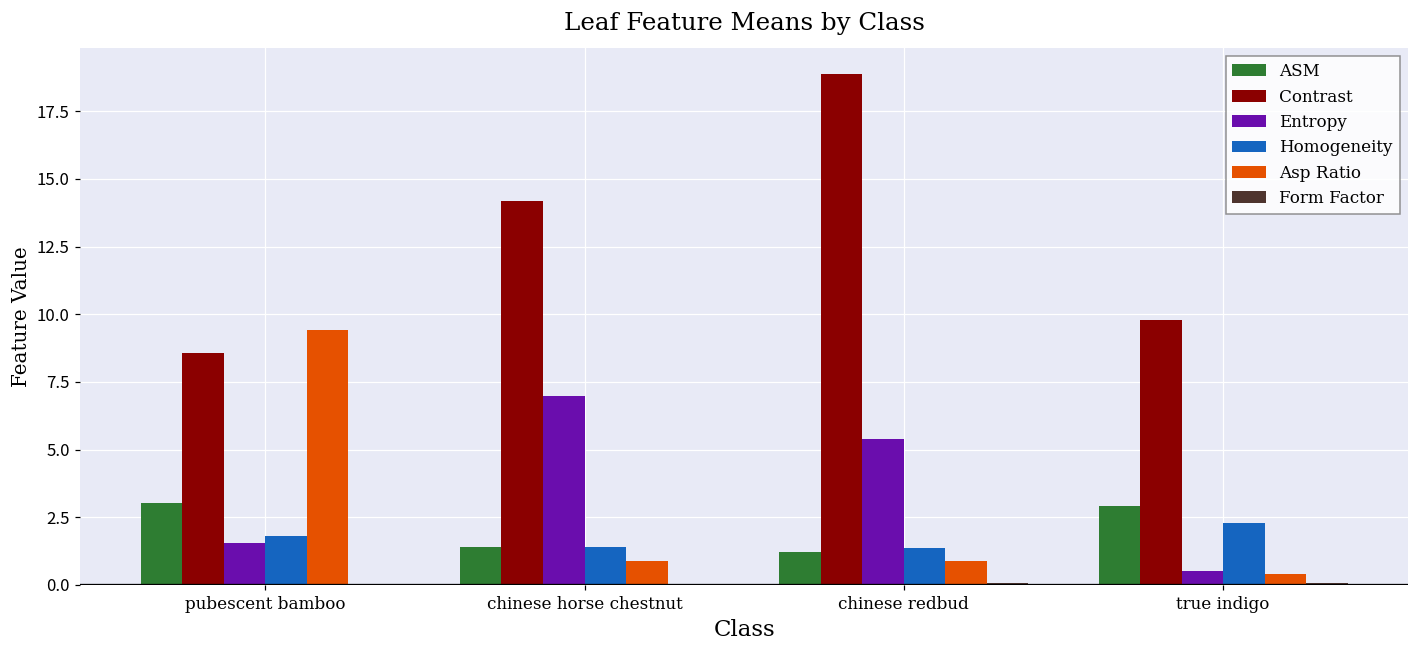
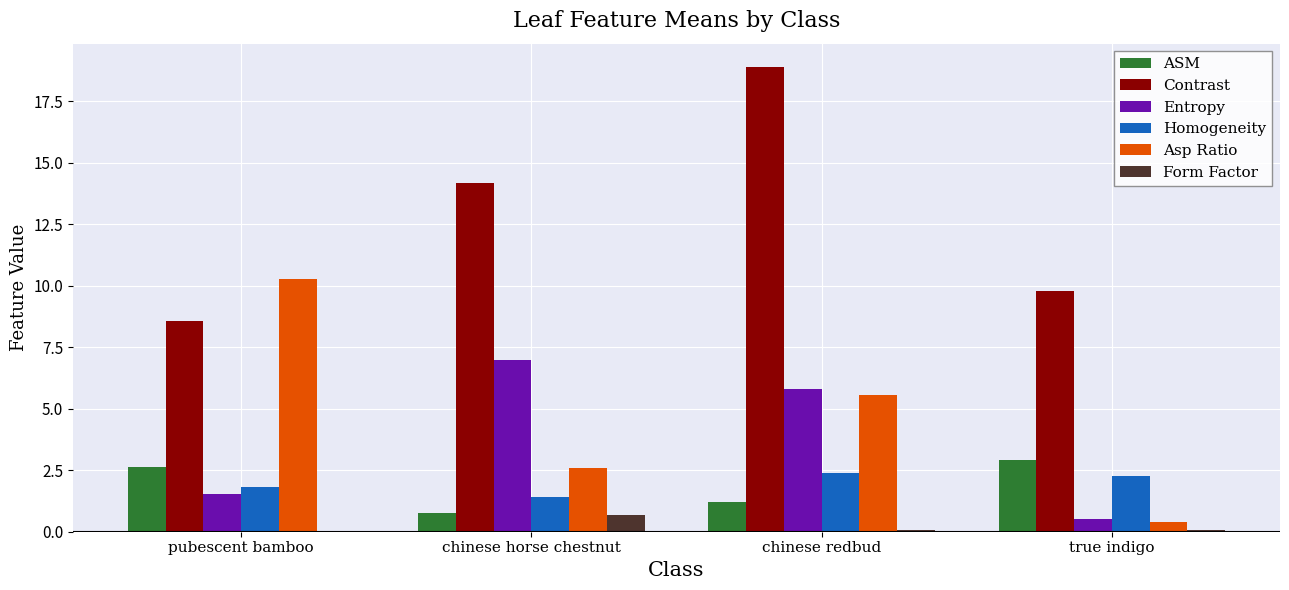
  {
    "ASM": {
-     "pubescent bamboo": 3.0,
-     "chinese horse chestnut": 1.4,
+     "pubescent bamboo": 2.6,
+     "chinese horse chestnut": 0.7,
      "chinese redbud": 1.2,
      "true indigo": 2.9
    },
    "Contrast": {
      "pubescent bamboo": 8.6,
      "chinese horse chestnut": 14.2,
      "chinese redbud": 18.9,
      "true indigo": 9.8
    },
    "Entropy": {
      "pubescent bamboo": 1.5,
      "chinese horse chestnut": 7.0,
-     "chinese redbud": 5.4,
+     "chinese redbud": 5.8,
      "true indigo": 0.5
    },
    "Homogeneity": {
      "pubescent bamboo": 1.8,
      "chinese horse chestnut": 1.4,
-     "chinese redbud": 1.4,
+     "chinese redbud": 2.4,
      "true indigo": 2.3
    },
    "Asp Ratio": {
-     "pubescent bamboo": 9.4,
-     "chinese horse chestnut": 0.9,
-     "chinese redbud": 0.9,
+     "pubescent bamboo": 10.3,
+     "chinese horse chestnut": 2.6,
+     "chinese redbud": 5.6,
      "true indigo": 0.4
    },
    "Form Factor": {
-     "chinese horse chestnut": 0.0
+     "chinese horse chestnut": 0.7
    }
  }
